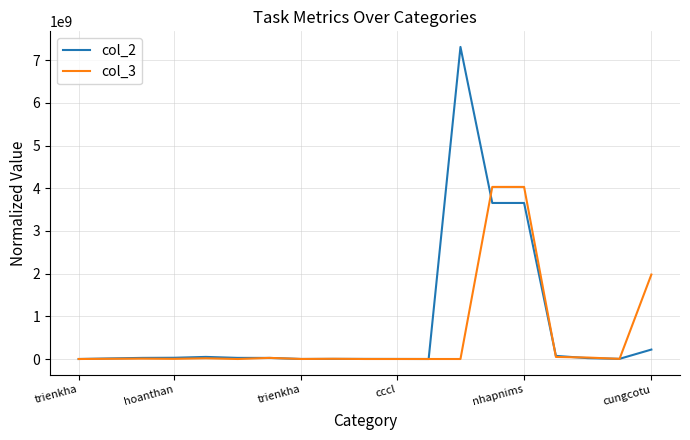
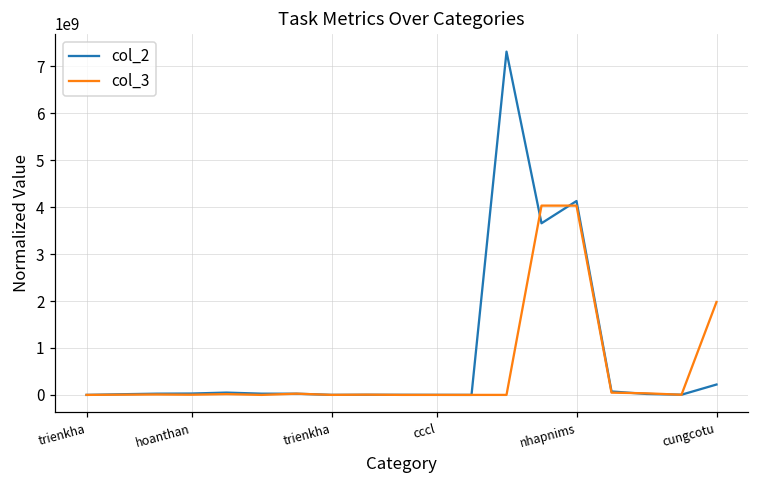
  {
    "col_2": {
-     "nhapnims": 3700000000,
+     "nhapnims": 4100000000,
      "cungcotu": 200000000
    },
    "col_3": {
      "nhapnims": 4000000000,
      "cungcotu": 2000000000
    }
  }
